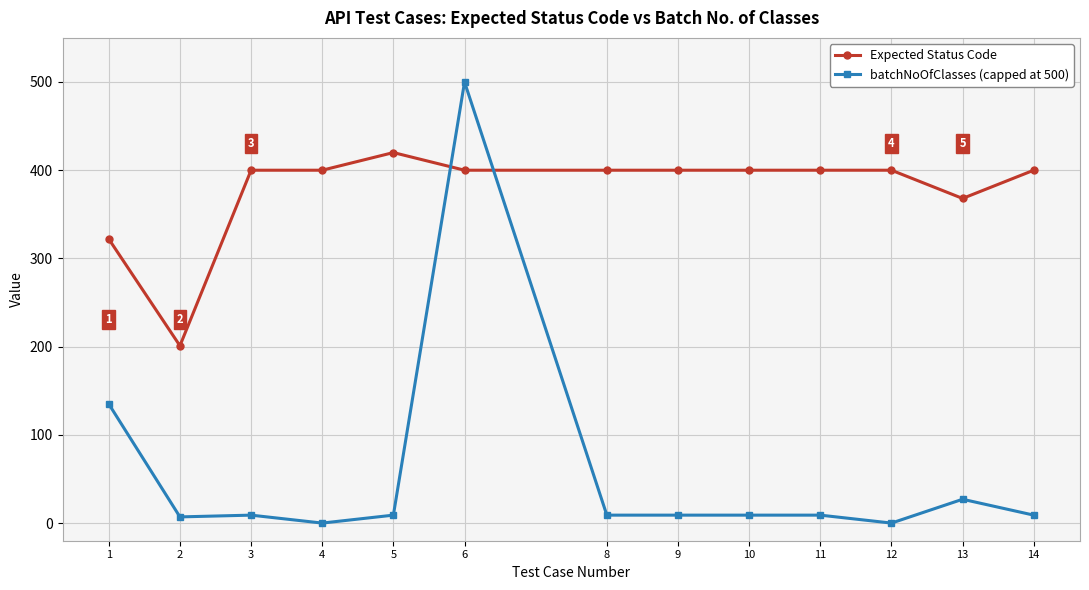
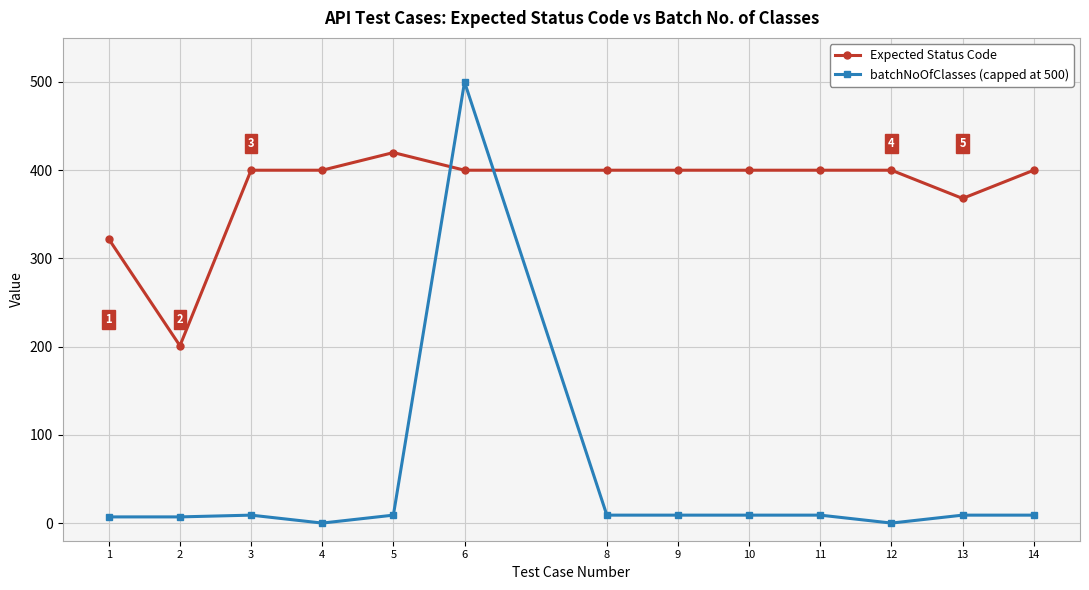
  {
    "Expected Status Code": {
      "1": 320,
      "4": 400,
      "5": 420,
      "6": 400,
      "8": 400,
      "9": 400,
      "10": 400,
      "11": 400,
      "13": 370,
      "14": 400
    },
    "batchNoOfClasses (capped at 500)": {
-     "1": 140,
+     "1": 10,
      "2": 10,
      "3": 10,
      "4": 0,
      "5": 10,
      "6": 500,
      "8": 10,
      "9": 10,
      "10": 10,
      "11": 10,
      "12": 0,
-     "13": 30,
+     "13": 10,
      "14": 10
    }
  }
